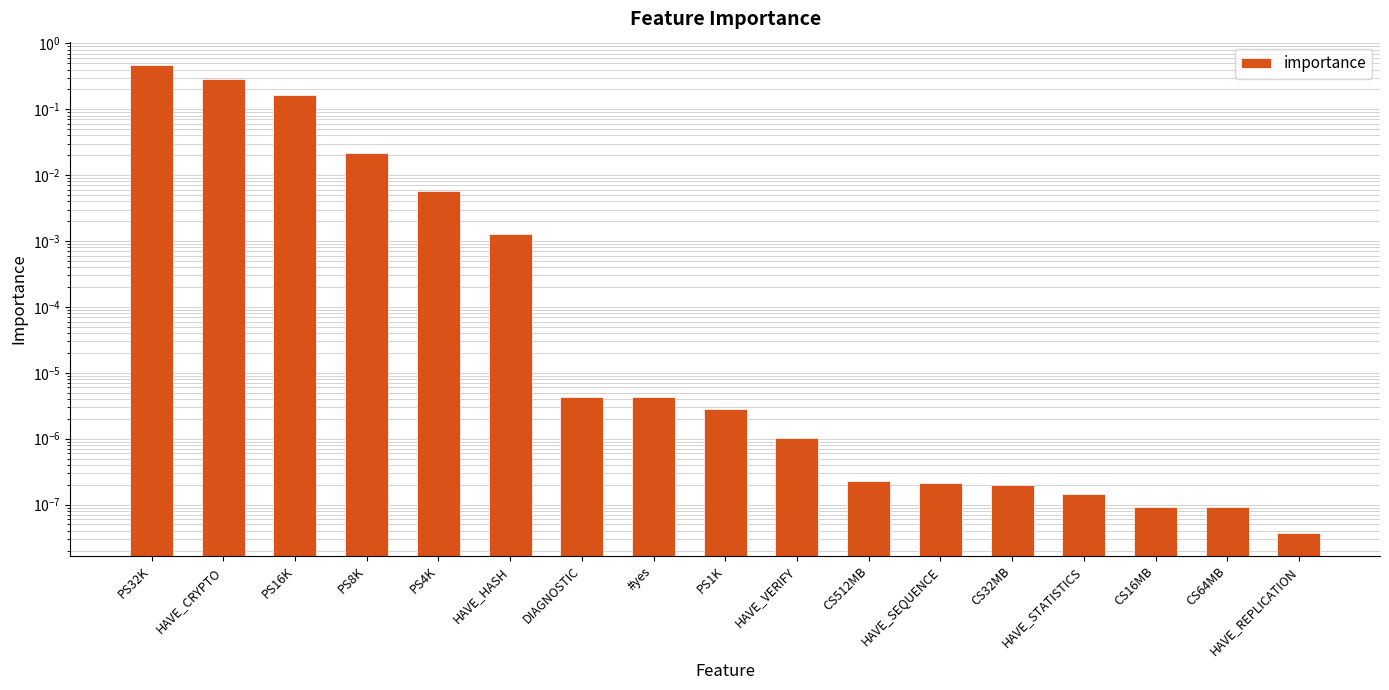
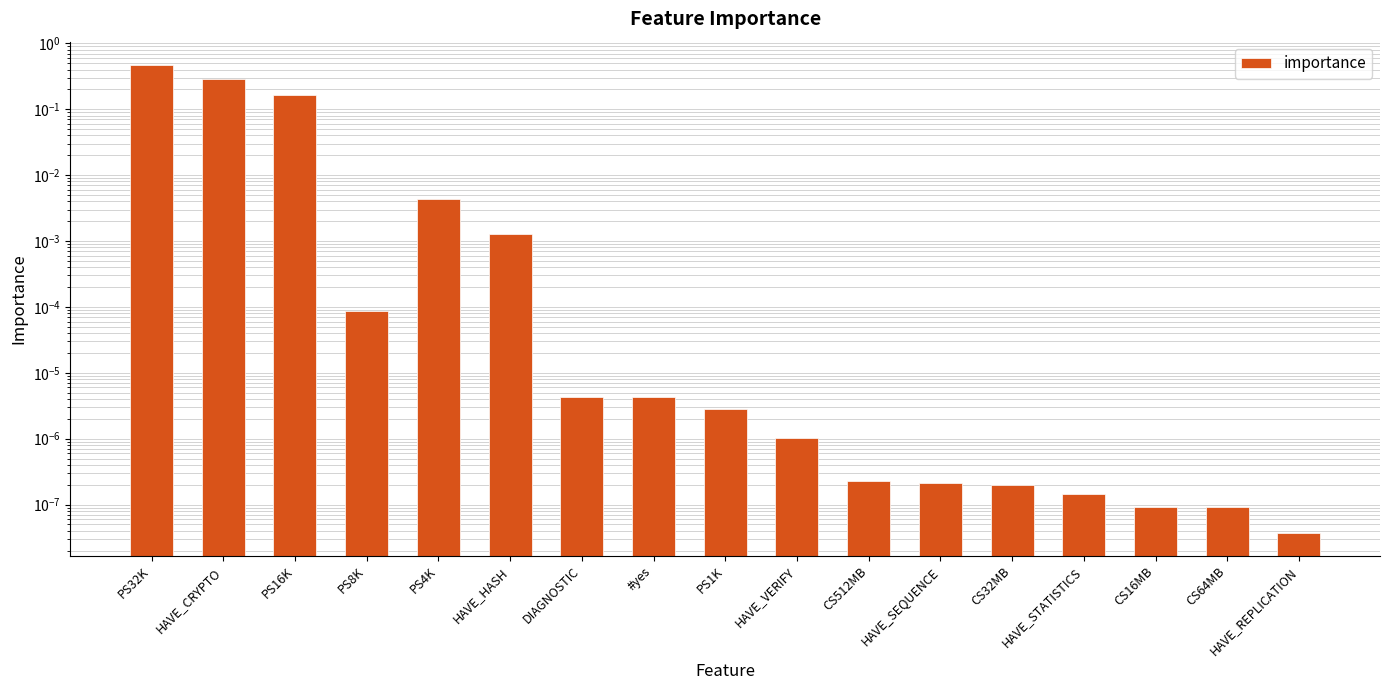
  {
    "PS32K": 0.5,
    "HAVE_CRYPTO": 0.3,
    "PS16K": 0.16,
-   "PS8K": 0.022,
-   "PS4K": 0.006,
+   "PS8K": 0.00009,
+   "PS4K": 0.004,
    "HAVE_HASH": 0.0013,
    "DIAGNOSTIC": 0.000004,
    "#yes": 0.000004,
    "PS1K": 0.0000028,
    "HAVE_VERIFY": 0.0000010,
    "CS512MB": 0.00000023,
    "HAVE_SEQUENCE": 0.00000021,
    "CS32MB": 0.00000020,
    "HAVE_STATISTICS": 0.00000014,
    "CS16MB": 0.00000009,
    "CS64MB": 0.00000009,
    "HAVE_REPLICATION": 0.00000004
  }
